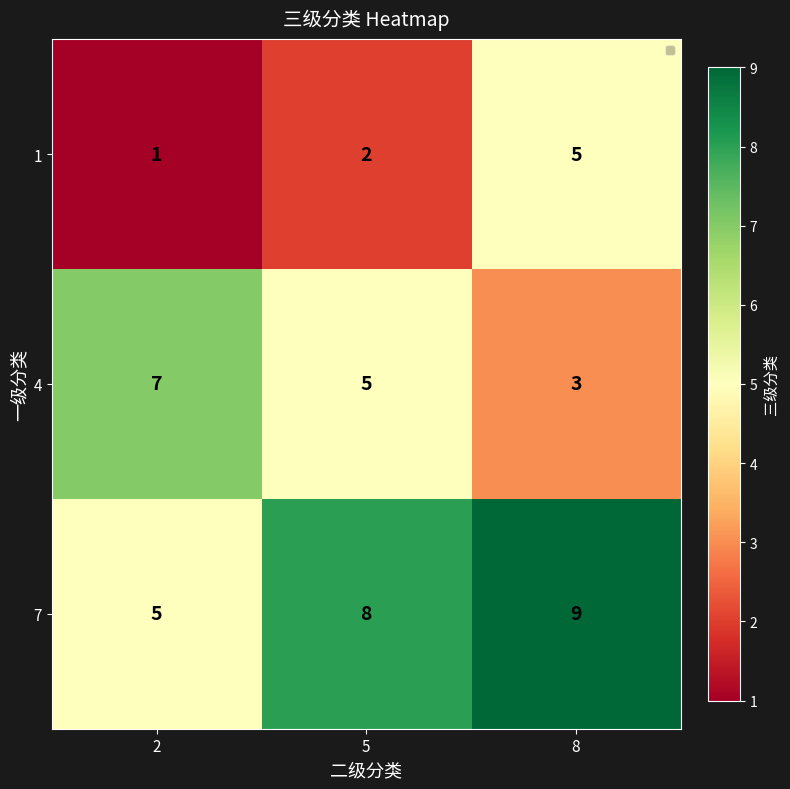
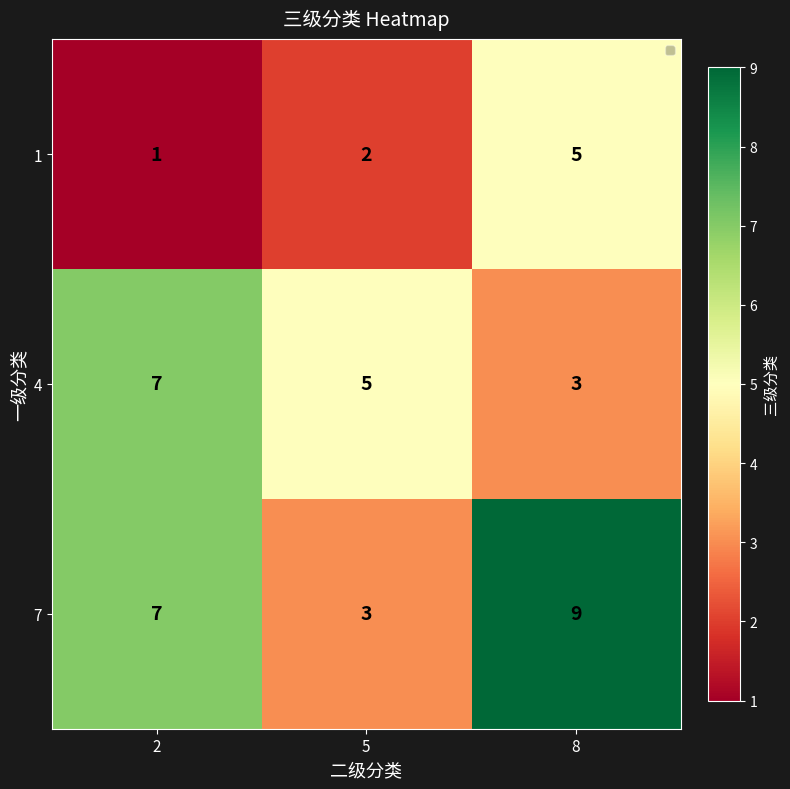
  {
    "1": {
      "2": 1,
      "5": 2,
      "8": 5
    },
    "4": {
      "2": 7,
      "5": 5,
      "8": 3
    },
    "7": {
-     "2": 5,
-     "5": 8,
+     "2": 7,
+     "5": 3,
      "8": 9
    }
  }
